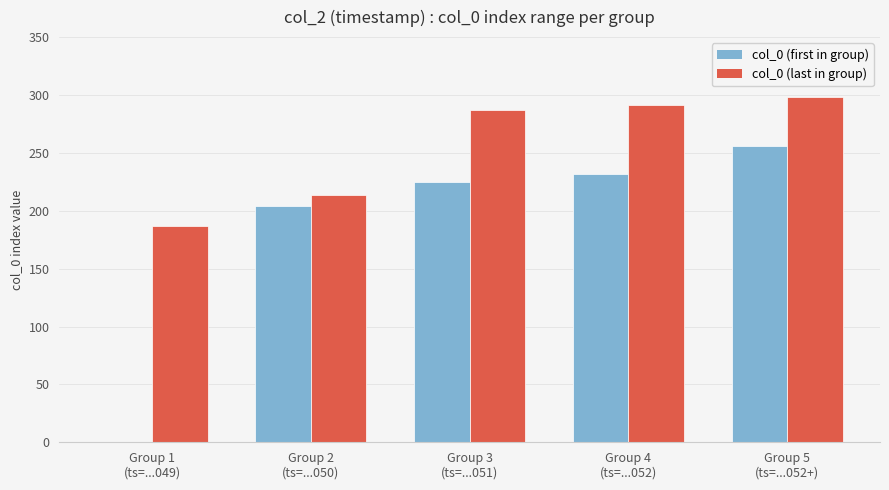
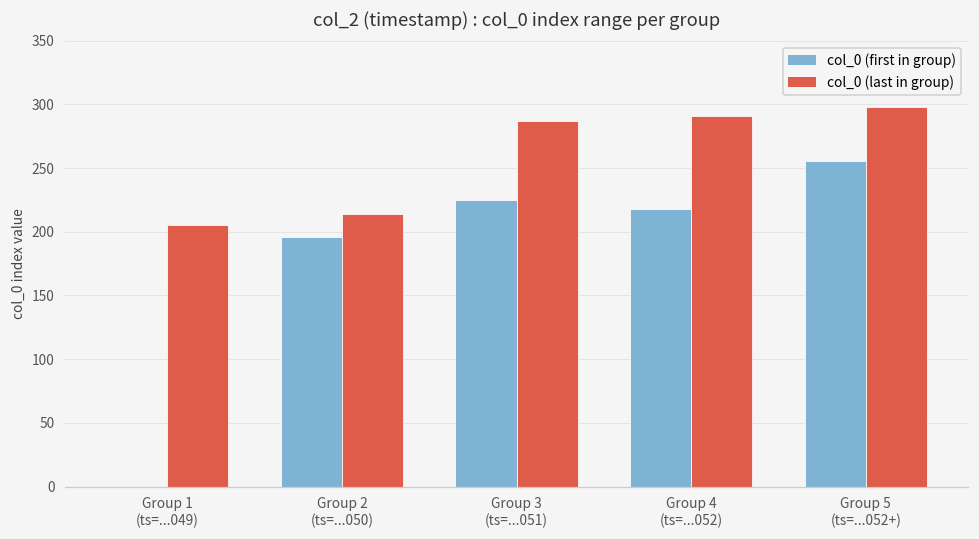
  {
    "col_0 (first in group)": {
      "Group 1 (ts=...049)": 0,
-     "Group 2 (ts=...050)": 204,
+     "Group 2 (ts=...050)": 196,
      "Group 3 (ts=...051)": 225,
-     "Group 4 (ts=...052)": 232,
+     "Group 4 (ts=...052)": 218,
      "Group 5 (ts=...052+)": 256
    },
    "col_0 (last in group)": {
-     "Group 1 (ts=...049)": 187,
+     "Group 1 (ts=...049)": 205,
      "Group 2 (ts=...050)": 214,
      "Group 3 (ts=...051)": 287,
      "Group 4 (ts=...052)": 291,
      "Group 5 (ts=...052+)": 298
    }
  }
